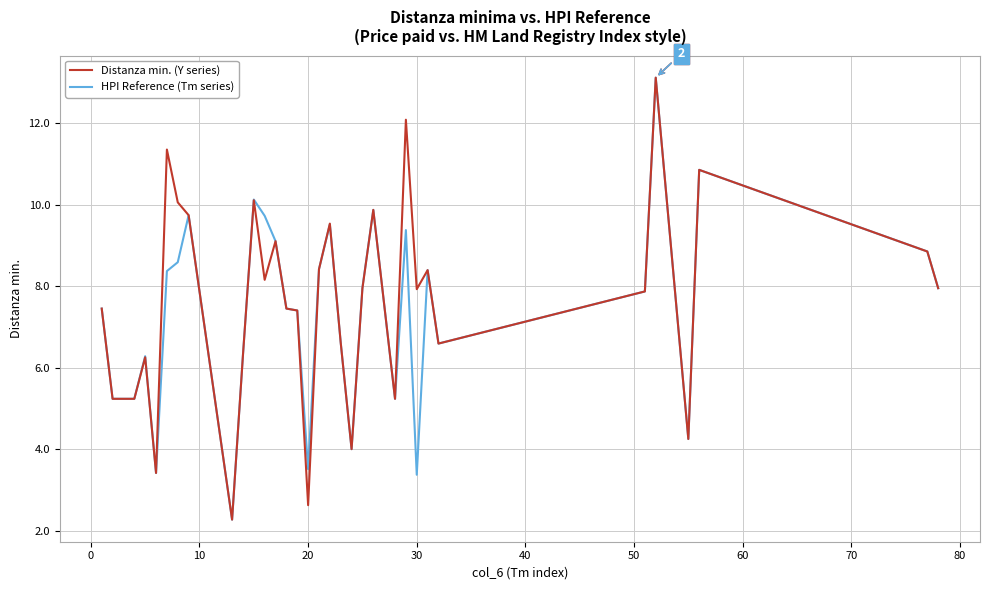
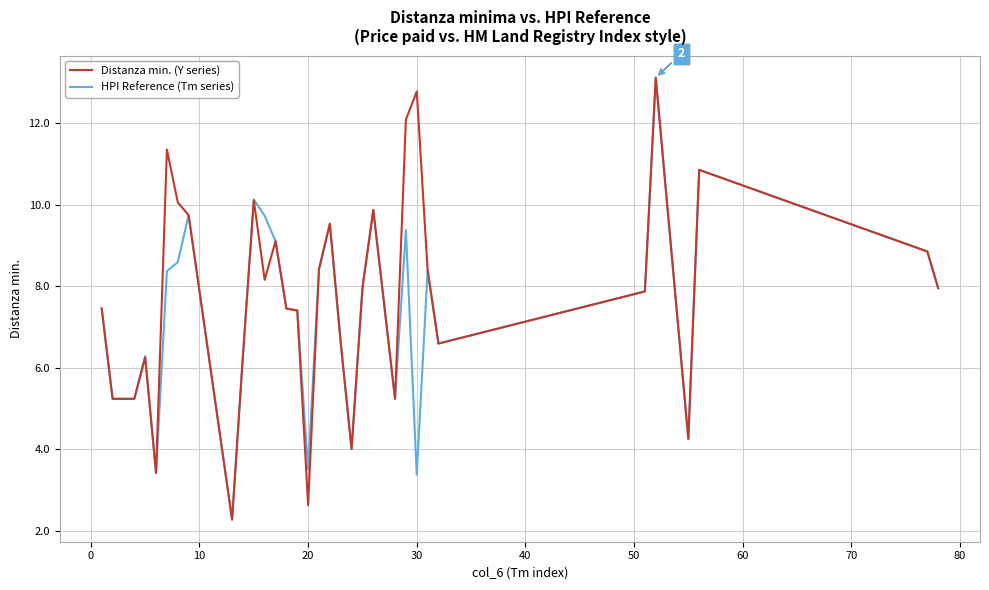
  {
    "Distanza min. (Y series)": {
      "20": 2.6,
-     "30": 7.9
+     "30": 12.8
    },
    "HPI Reference (Tm series)": {
      "20": 3.5,
      "30": 3.4
    }
  }
